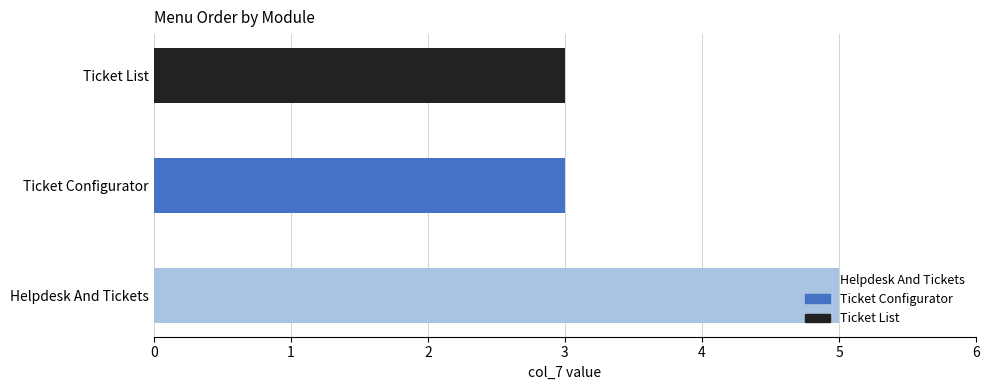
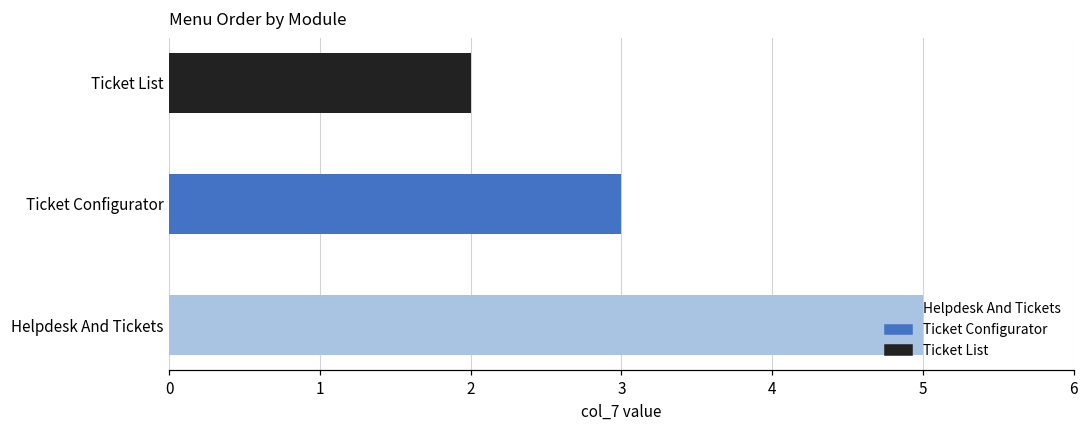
  {
-   "Ticket List": 3,
+   "Ticket List": 2,
    "Ticket Configurator": 3,
    "Helpdesk And Tickets": 5
  }
